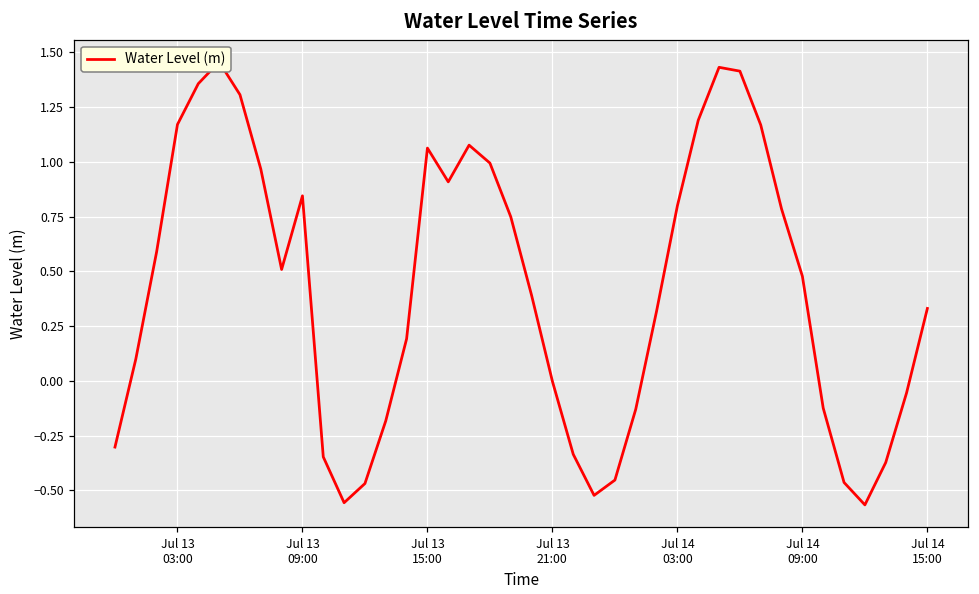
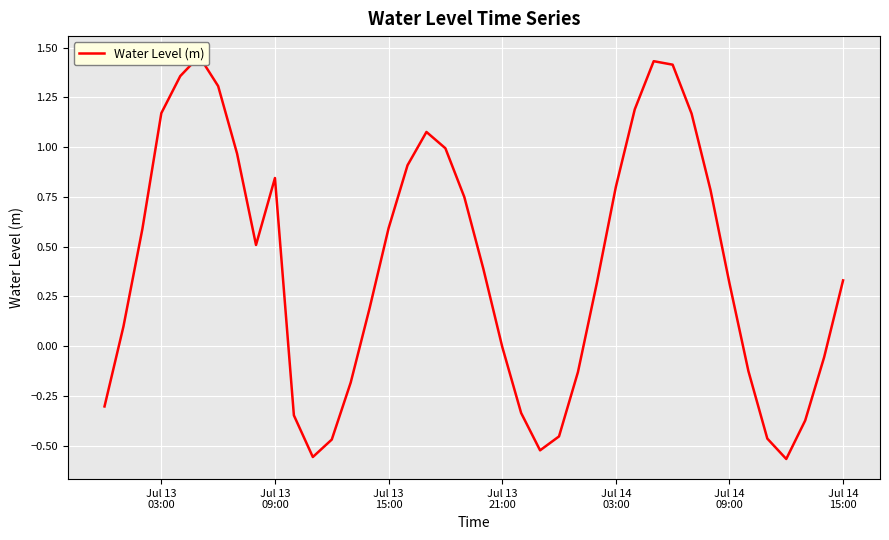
  {
    "Jul 13 03:00": 1.17,
    "Jul 13 09:00": 0.84,
-   "Jul 13 15:00": 1.06,
+   "Jul 13 15:00": 0.59,
    "Jul 13 21:00": 0.00,
    "Jul 14 03:00": 0.80,
-   "Jul 14 09:00": 0.48,
+   "Jul 14 09:00": 0.32,
    "Jul 14 15:00": 0.33
  }
